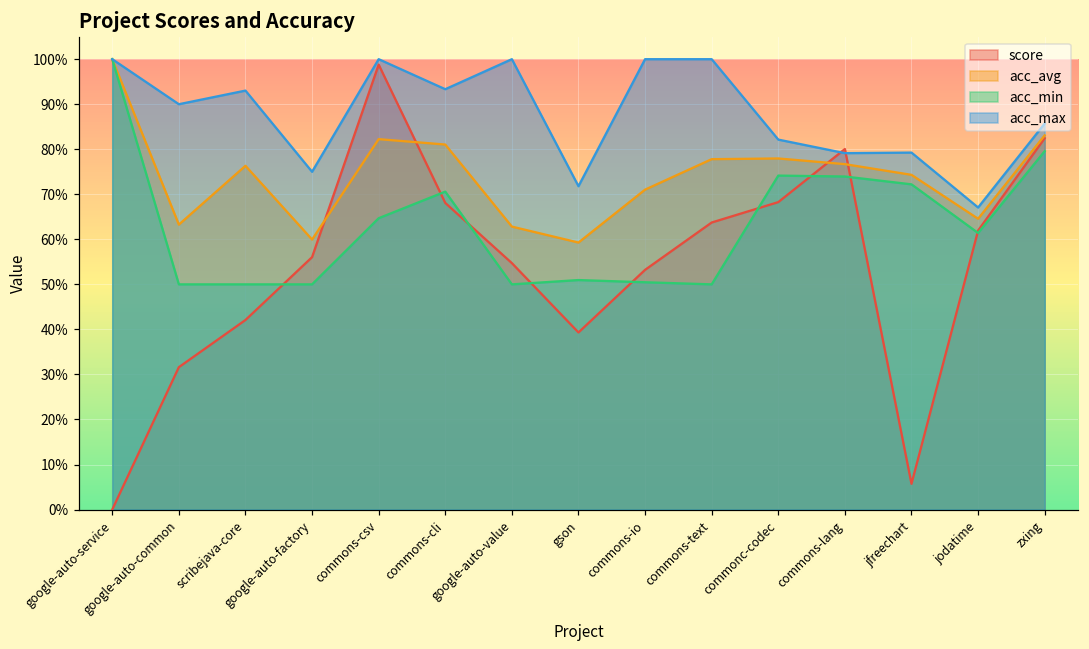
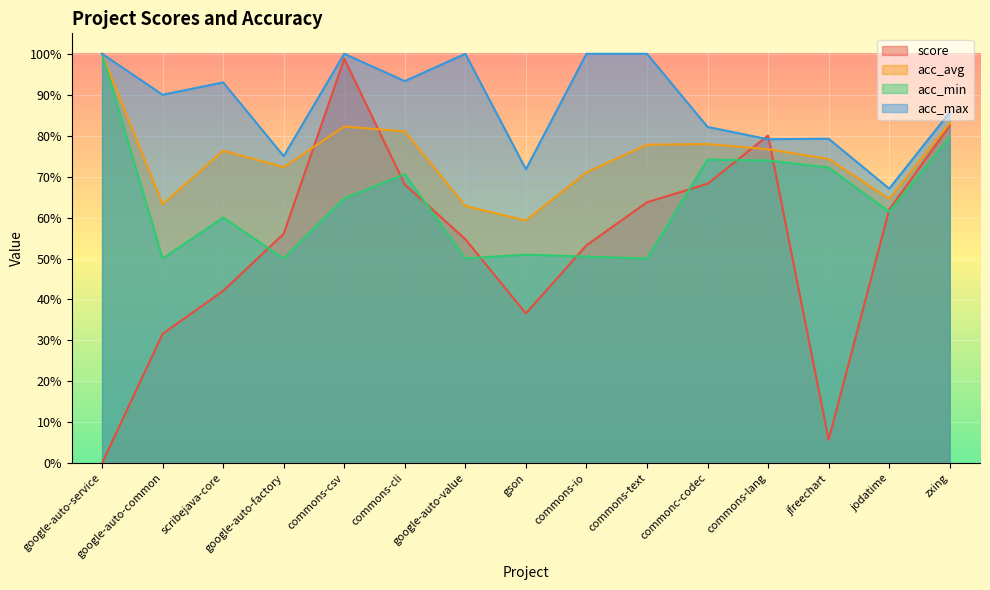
  {
    "score": {
      "google-auto-service": "0%",
      "google-auto-common": "32%",
      "scribejava-core": "42%",
      "google-auto-factory": "56%",
      "commons-csv": "99%",
      "commons-cli": "68%",
      "google-auto-value": "55%",
-     "gson": "39%",
+     "gson": "37%",
      "commons-io": "53%",
      "commons-text": "64%",
      "commonc-codec": "68%",
      "commons-lang": "80%",
      "jfreechart": "6%",
      "zxing": "82%"
    },
    "acc_avg": {
      "google-auto-common": "63%",
      "scribejava-core": "76%",
-     "google-auto-factory": "60%",
+     "google-auto-factory": "72%",
      "commons-csv": "82%",
      "commons-cli": "81%",
      "google-auto-value": "63%",
      "gson": "59%",
      "commons-io": "71%",
      "commons-text": "78%",
      "commonc-codec": "78%",
      "commons-lang": "77%",
      "jfreechart": "74%",
      "jodatime": "65%",
      "zxing": "83%"
    },
    "acc_min": {
      "google-auto-common": "50%",
-     "scribejava-core": "50%",
+     "scribejava-core": "60%",
      "google-auto-factory": "50%",
      "commons-csv": "65%",
      "commons-cli": "71%",
      "google-auto-value": "50%",
      "gson": "51%",
      "commons-io": "50%",
      "commons-text": "50%",
      "commonc-codec": "74%",
      "commons-lang": "74%",
      "jfreechart": "72%",
      "zxing": "80%"
    },
    "acc_max": {
      "google-auto-common": "90%",
      "scribejava-core": "93%",
      "google-auto-factory": "75%",
      "commons-csv": "100%",
      "commons-cli": "93%",
      "google-auto-value": "100%",
      "gson": "72%",
      "commons-io": "100%",
      "commons-text": "100%",
      "commonc-codec": "82%",
      "commons-lang": "79%",
      "jfreechart": "79%",
      "jodatime": "67%"
    }
  }
